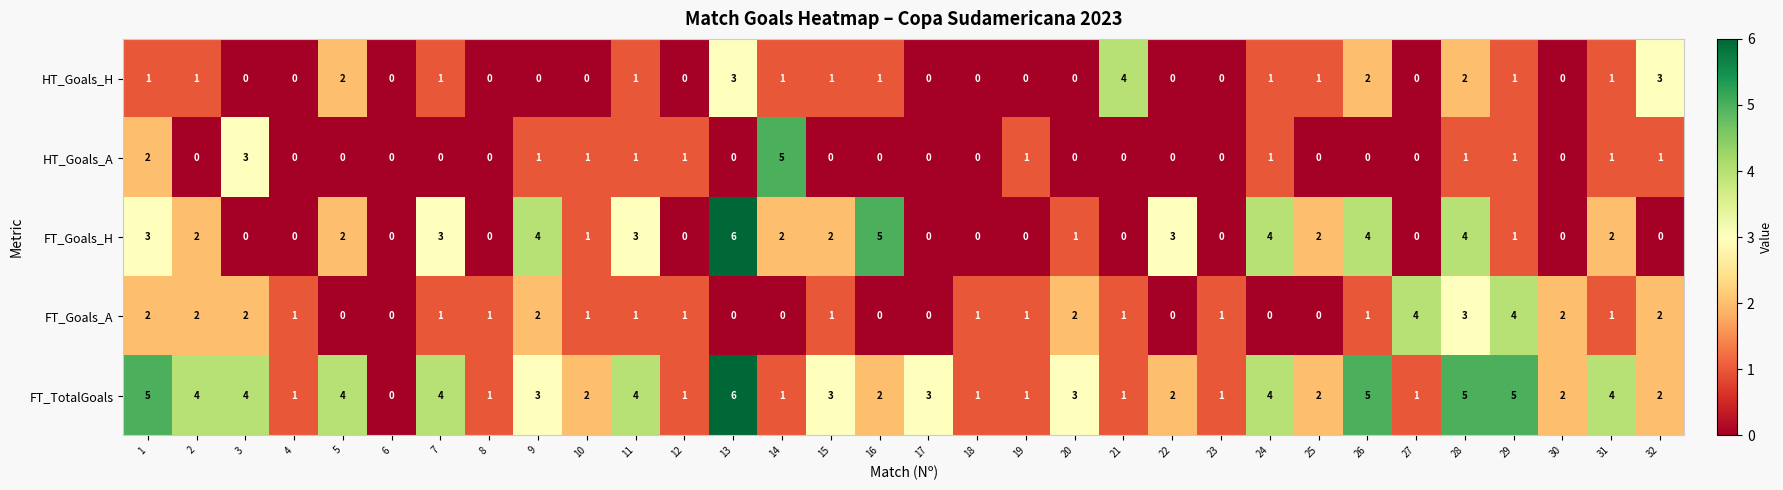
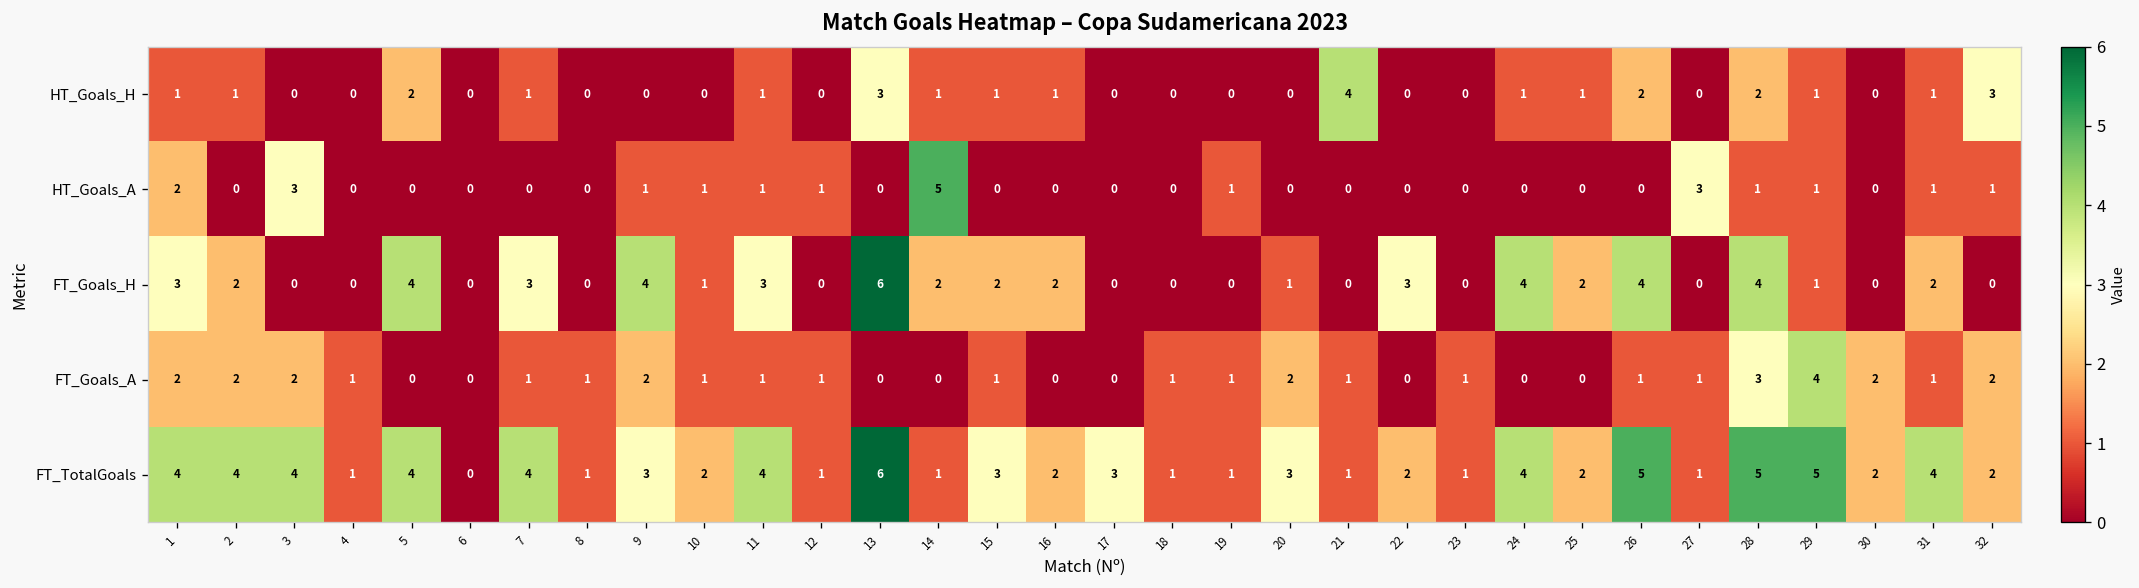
  {
    "HT_Goals_H": {
      "1": 1,
      "2": 1,
      "3": 0,
      "4": 0,
      "5": 2,
      "6": 0,
      "7": 1,
      "8": 0,
      "9": 0,
      "10": 0,
      "11": 1,
      "12": 0,
      "13": 3,
      "14": 1,
      "15": 1,
      "16": 1,
      "17": 0,
      "18": 0,
      "19": 0,
      "20": 0,
      "21": 4,
      "22": 0,
      "23": 0,
      "24": 1,
      "25": 1,
      "26": 2,
      "27": 0,
      "28": 2,
      "29": 1,
      "30": 0,
      "31": 1,
      "32": 3
    },
    "HT_Goals_A": {
      "1": 2,
      "2": 0,
      "3": 3,
      "4": 0,
      "5": 0,
      "6": 0,
      "7": 0,
      "8": 0,
      "9": 1,
      "10": 1,
      "11": 1,
      "12": 1,
      "13": 0,
      "14": 5,
      "15": 0,
      "16": 0,
      "17": 0,
      "18": 0,
      "19": 1,
      "20": 0,
      "21": 0,
      "22": 0,
      "23": 0,
-     "24": 1,
+     "24": 0,
      "25": 0,
      "26": 0,
-     "27": 0,
+     "27": 3,
      "28": 1,
      "29": 1,
      "30": 0,
      "31": 1,
      "32": 1
    },
    "FT_Goals_H": {
      "1": 3,
      "2": 2,
      "3": 0,
      "4": 0,
-     "5": 2,
+     "5": 4,
      "6": 0,
      "7": 3,
      "8": 0,
      "9": 4,
      "10": 1,
      "11": 3,
      "12": 0,
      "13": 6,
      "14": 2,
      "15": 2,
-     "16": 5,
+     "16": 2,
      "17": 0,
      "18": 0,
      "19": 0,
      "20": 1,
      "21": 0,
      "22": 3,
      "23": 0,
      "24": 4,
      "25": 2,
      "26": 4,
      "27": 0,
      "28": 4,
      "29": 1,
      "30": 0,
      "31": 2,
      "32": 0
    },
    "FT_Goals_A": {
      "1": 2,
      "2": 2,
      "3": 2,
      "4": 1,
      "5": 0,
      "6": 0,
      "7": 1,
      "8": 1,
      "9": 2,
      "10": 1,
      "11": 1,
      "12": 1,
      "13": 0,
      "14": 0,
      "15": 1,
      "16": 0,
      "17": 0,
      "18": 1,
      "19": 1,
      "20": 2,
      "21": 1,
      "22": 0,
      "23": 1,
      "24": 0,
      "25": 0,
      "26": 1,
-     "27": 4,
+     "27": 1,
      "28": 3,
      "29": 4,
      "30": 2,
      "31": 1,
      "32": 2
    },
    "FT_TotalGoals": {
-     "1": 5,
+     "1": 4,
      "2": 4,
      "3": 4,
      "4": 1,
      "5": 4,
      "6": 0,
      "7": 4,
      "8": 1,
      "9": 3,
      "10": 2,
      "11": 4,
      "12": 1,
      "13": 6,
      "14": 1,
      "15": 3,
      "16": 2,
      "17": 3,
      "18": 1,
      "19": 1,
      "20": 3,
      "21": 1,
      "22": 2,
      "23": 1,
      "24": 4,
      "25": 2,
      "26": 5,
      "27": 1,
      "28": 5,
      "29": 5,
      "30": 2,
      "31": 4,
      "32": 2
    }
  }
